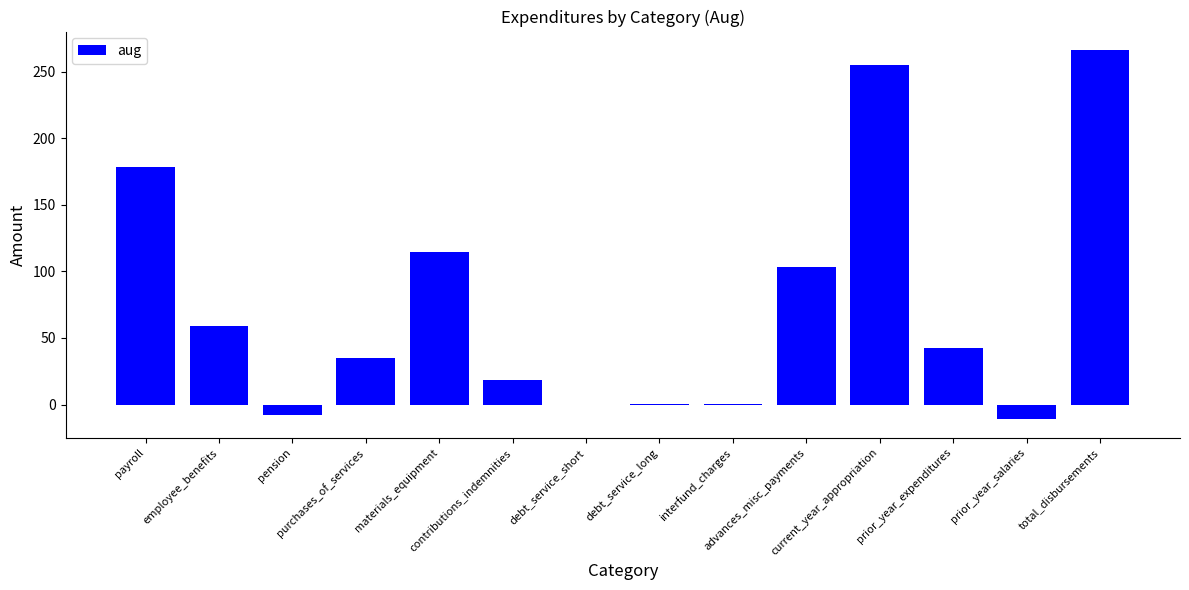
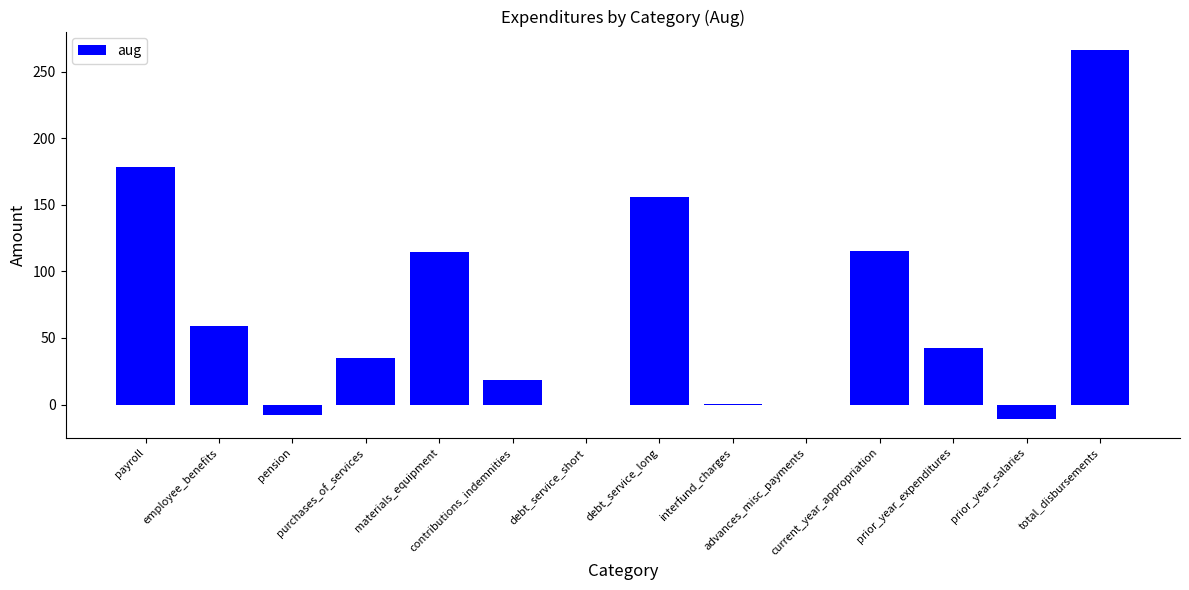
  {
    "payroll": 178,
    "employee_benefits": 59,
    "pension": -8,
    "purchases_of_services": 35,
    "materials_equipment": 115,
    "contributions_indemnities": 19,
    "debt_service_short": 0,
-   "debt_service_long": 1,
-   "advances_misc_payments": 103,
-   "current_year_appropriation": 255,
+   "debt_service_long": 156,
+   "advances_misc_payments": 0,
+   "current_year_appropriation": 115,
    "prior_year_expenditures": 42,
    "prior_year_salaries": -11,
    "total_disbursements": 266
  }
